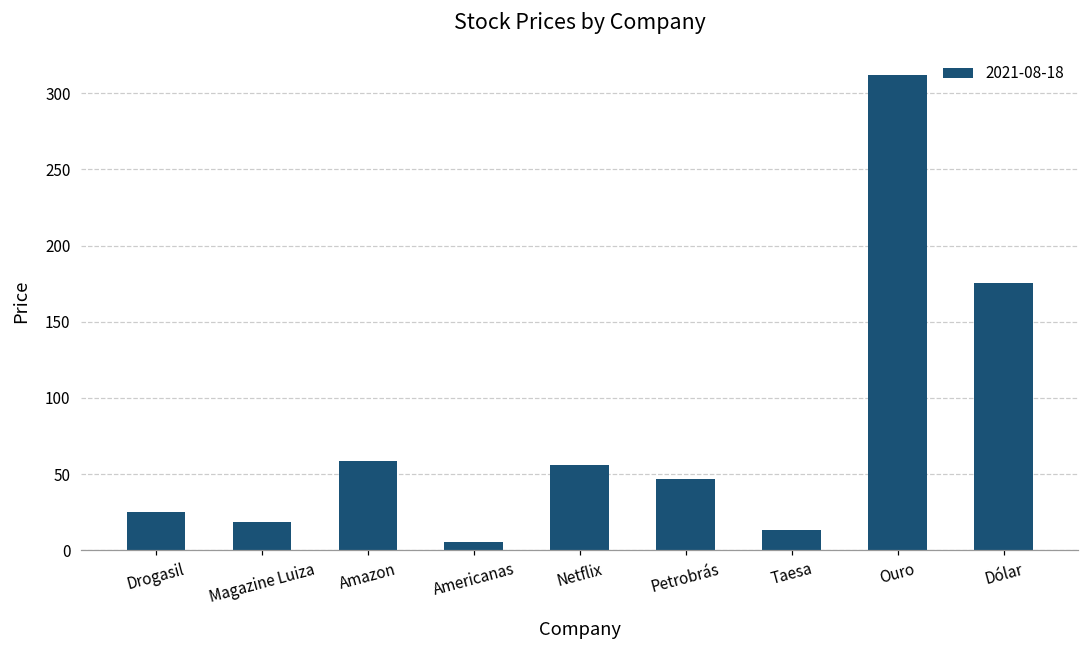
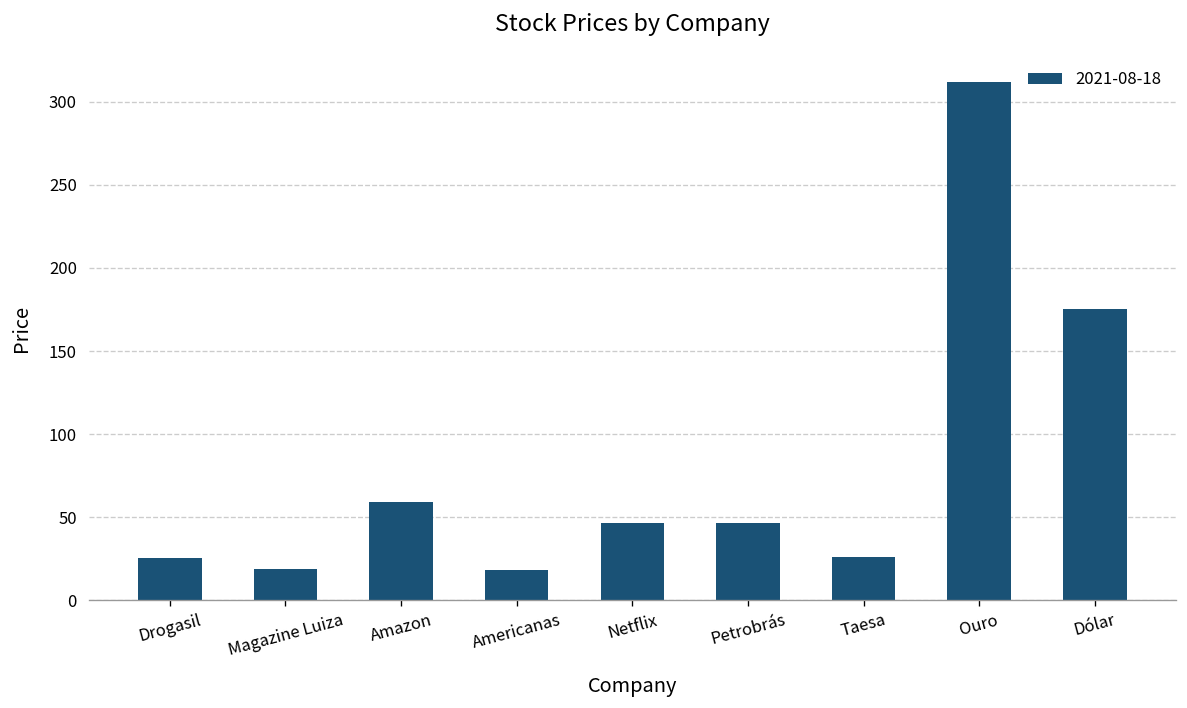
  {
    "Drogasil": 25,
    "Magazine Luiza": 19,
    "Amazon": 59,
-   "Americanas": 5,
-   "Netflix": 56,
+   "Americanas": 18,
+   "Netflix": 46,
    "Petrobrás": 47,
-   "Taesa": 13,
+   "Taesa": 26,
    "Ouro": 312,
    "Dólar": 175
  }
